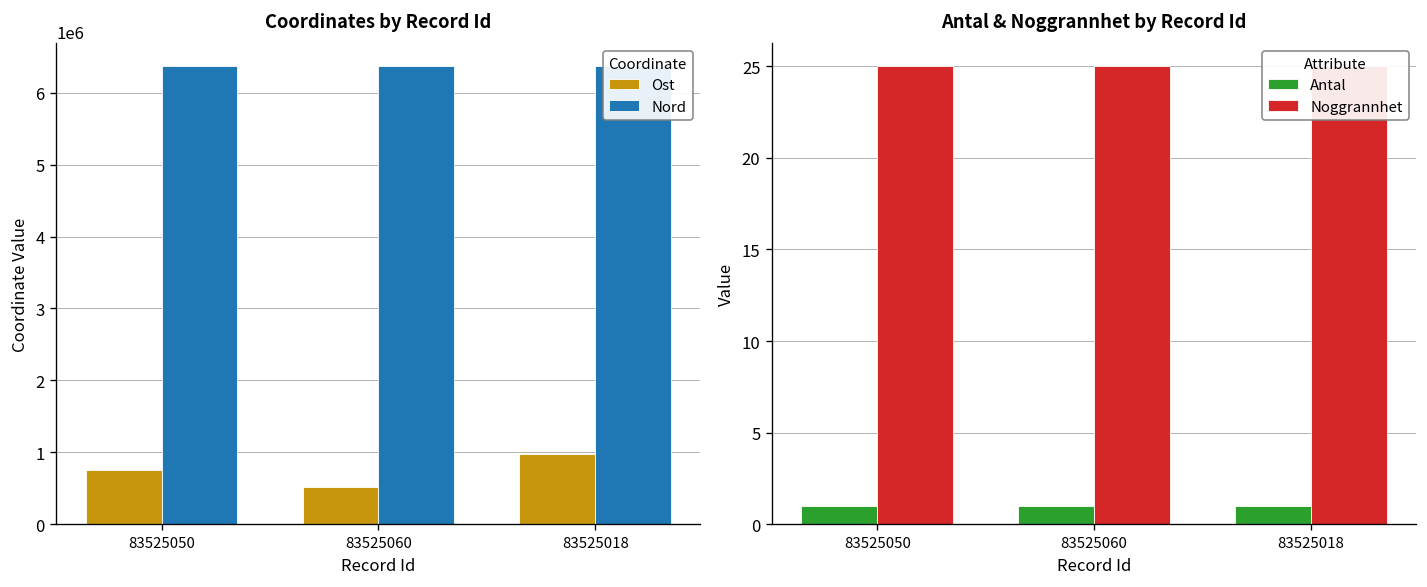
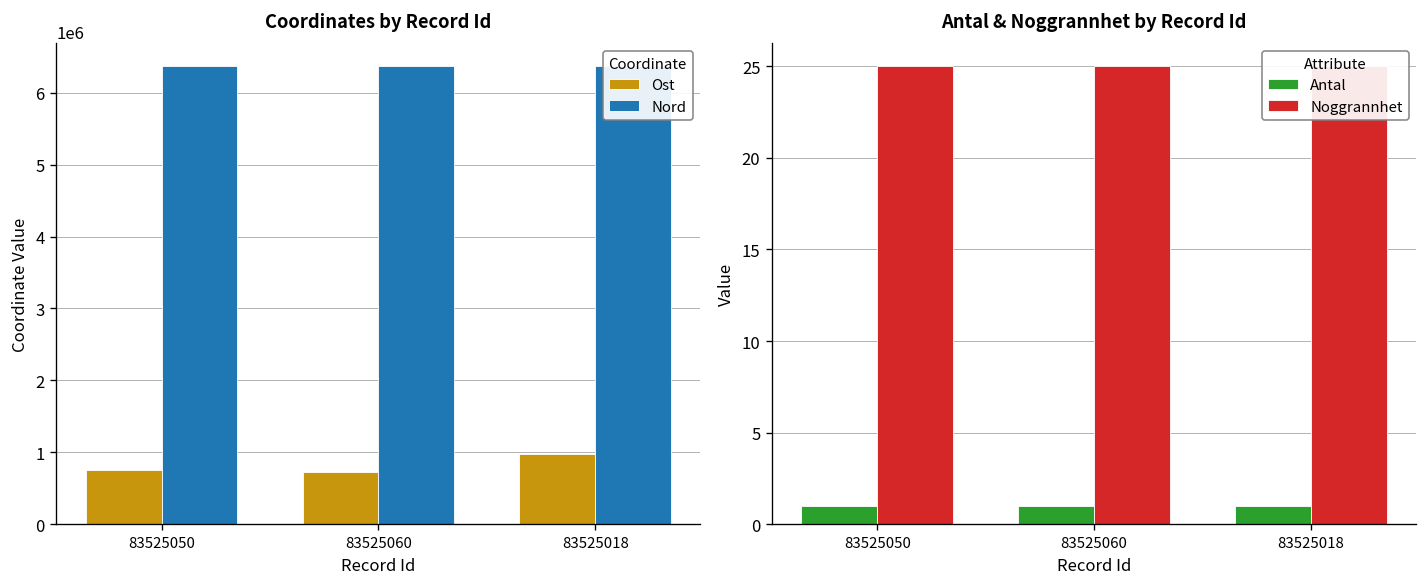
  {
    "Coordinates by Record Id": {
      "Ost": {
        "83525050": 800000,
-       "83525060": 500000,
+       "83525060": 700000,
        "83525018": 1000000
      },
      "Nord": {
        "83525050": 6400000,
        "83525060": 6400000
      }
    },
    "Antal & Noggrannhet by Record Id": {
      "Antal": {
        "83525050": 1.0,
        "83525060": 1.0,
        "83525018": 1.0
      },
      "Noggrannhet": {
        "83525050": 25.0,
        "83525060": 25.0
      }
    }
  }
